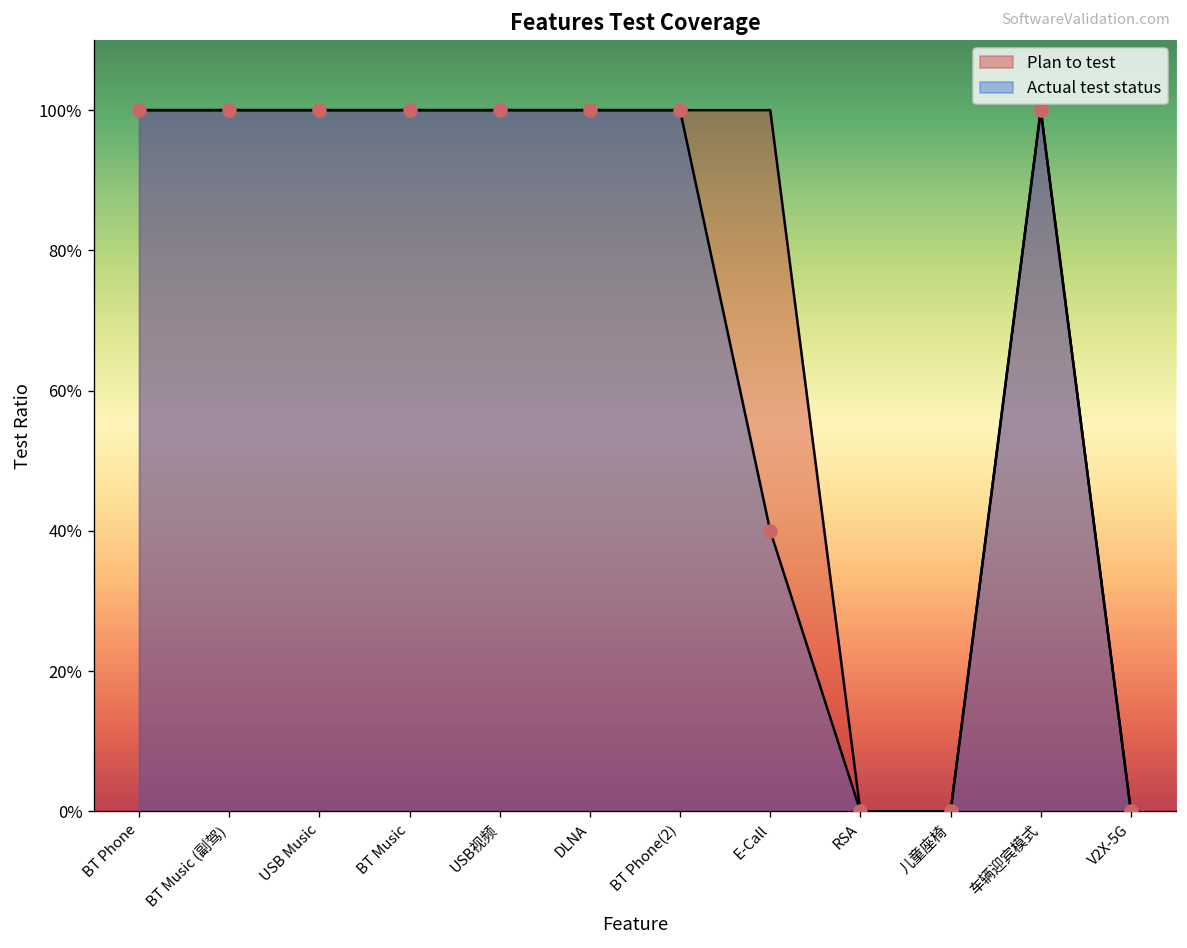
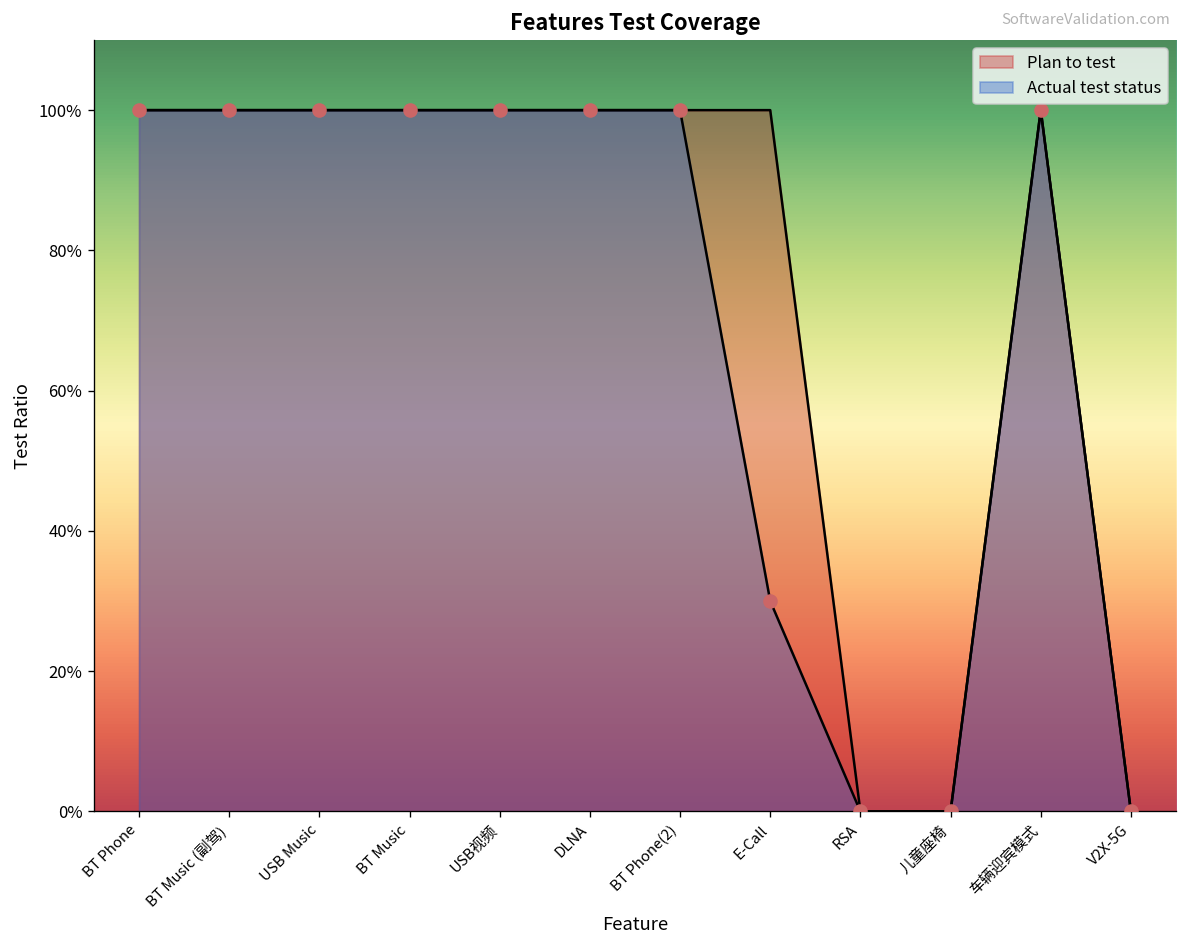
  {
    "Plan to test": {
      "E-Call": "100%"
    },
    "Actual test status": {
-     "E-Call": "40%"
+     "E-Call": "30%"
    }
  }
